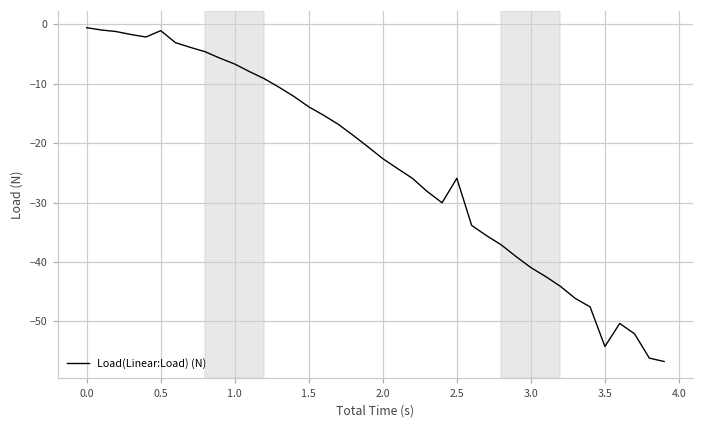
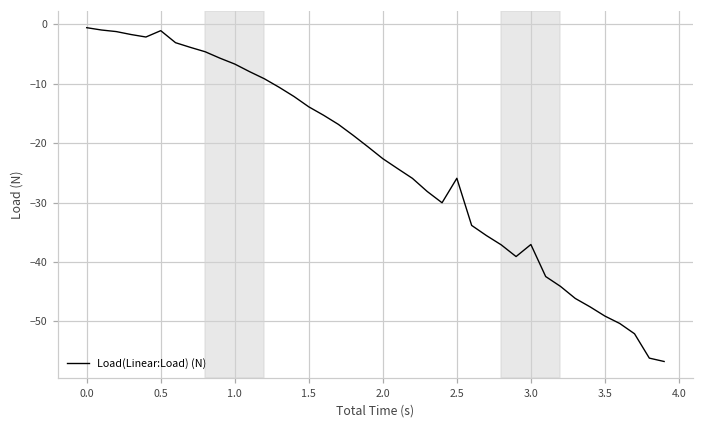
  {
    "0.0": -1,
    "0.5": -1,
    "1.0": -7,
    "1.5": -14,
    "2.0": -23,
    "2.5": -26,
-   "3.0": -41,
-   "3.5": -54
+   "3.0": -37,
+   "3.5": -49
  }
